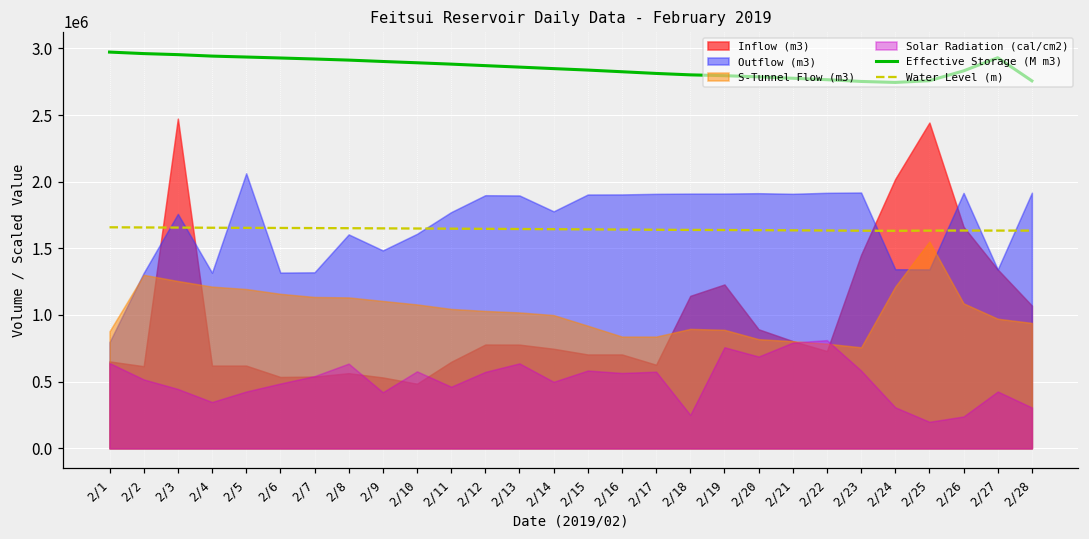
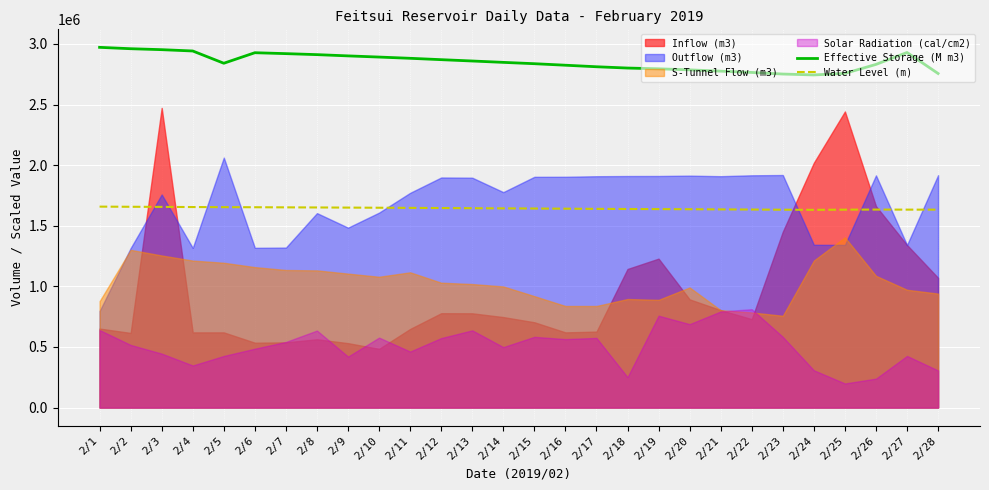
  {
    "Effective Storage (M m3)": {
      "2/1": 2970000,
      "2/2": 2960000,
      "2/3": 2950000,
      "2/4": 2940000,
-     "2/5": 2940000,
+     "2/5": 2840000,
      "2/6": 2930000,
      "2/7": 2920000,
      "2/8": 2910000,
      "2/9": 2900000,
      "2/10": 2890000,
      "2/11": 2880000,
      "2/12": 2870000,
      "2/13": 2860000,
      "2/14": 2850000,
      "2/15": 2840000,
      "2/16": 2820000,
      "2/17": 2810000,
      "2/18": 2800000
    },
    "Inflow (m3)": {
      "2/2": 620000,
      "2/3": 2470000,
      "2/4": 620000,
      "2/5": 620000,
      "2/6": 540000,
      "2/8": 560000,
      "2/9": 530000,
      "2/10": 480000,
      "2/11": 650000,
      "2/12": 780000,
      "2/13": 780000,
      "2/14": 750000,
      "2/15": 700000,
-     "2/16": 700000,
+     "2/16": 620000,
      "2/17": 630000,
      "2/18": 1140000,
      "2/19": 1230000,
      "2/20": 890000,
      "2/22": 730000,
      "2/23": 1450000,
      "2/24": 2020000,
      "2/25": 2440000,
      "2/26": 1660000,
      "2/28": 1070000
    },
    "Water Level (m)": {
      "2/1": 1660000,
      "2/2": 1660000,
      "2/3": 1660000,
      "2/4": 1650000,
      "2/5": 1650000,
      "2/6": 1650000,
      "2/7": 1650000,
      "2/8": 1650000,
      "2/9": 1650000,
      "2/10": 1650000,
      "2/11": 1650000,
      "2/12": 1650000,
      "2/13": 1650000,
      "2/14": 1640000,
      "2/15": 1640000,
      "2/16": 1640000,
      "2/17": 1640000,
      "2/18": 1640000,
      "2/19": 1640000,
      "2/20": 1640000,
      "2/21": 1640000,
      "2/22": 1630000,
      "2/23": 1630000,
      "2/24": 1630000,
      "2/25": 1630000,
      "2/26": 1630000,
      "2/27": 1630000,
      "2/28": 1630000
    },
    "Outflow (m3)": {
      "2/1": 800000,
      "2/3": 1760000,
      "2/4": 1320000,
      "2/5": 2060000,
      "2/6": 1320000,
      "2/7": 1320000,
      "2/8": 1600000,
      "2/9": 1480000,
      "2/10": 1610000,
      "2/11": 1770000,
      "2/12": 1900000,
      "2/13": 1900000,
      "2/14": 1780000,
      "2/15": 1900000,
      "2/16": 1900000,
      "2/17": 1910000,
      "2/18": 1910000,
      "2/19": 1910000,
      "2/20": 1910000,
      "2/21": 1910000,
      "2/22": 1920000,
      "2/23": 1920000,
      "2/24": 1340000,
      "2/25": 1340000,
      "2/26": 1920000,
      "2/28": 1920000
    },
    "S-Tunnel Flow (m3)": {
      "2/1": 880000,
      "2/3": 1250000,
      "2/4": 1210000,
      "2/5": 1190000,
      "2/6": 1160000,
      "2/7": 1140000,
      "2/8": 1130000,
      "2/9": 1110000,
      "2/10": 1080000,
-     "2/11": 1050000,
+     "2/11": 1120000,
      "2/12": 1030000,
      "2/13": 1020000,
      "2/14": 1000000,
      "2/15": 920000,
      "2/16": 840000,
      "2/17": 840000,
      "2/18": 900000,
      "2/19": 890000,
-     "2/20": 820000,
+     "2/20": 990000,
      "2/22": 780000,
      "2/23": 760000,
      "2/24": 1210000,
-     "2/25": 1550000,
+     "2/25": 1400000,
      "2/26": 1090000,
      "2/27": 970000,
      "2/28": 940000
    },
    "Solar Radiation (cal/cm2)": {
      "2/2": 520000,
      "2/3": 450000,
      "2/4": 350000,
      "2/5": 430000,
      "2/6": 490000,
      "2/8": 640000,
      "2/9": 420000,
      "2/10": 580000,
      "2/11": 460000,
      "2/12": 570000,
      "2/13": 640000,
      "2/14": 500000,
      "2/15": 580000,
      "2/16": 560000,
      "2/17": 570000,
      "2/18": 250000,
      "2/19": 760000,
      "2/20": 690000,
      "2/22": 810000,
      "2/23": 580000,
      "2/24": 310000,
      "2/25": 200000,
      "2/26": 240000,
      "2/27": 430000,
      "2/28": 310000
    }
  }
